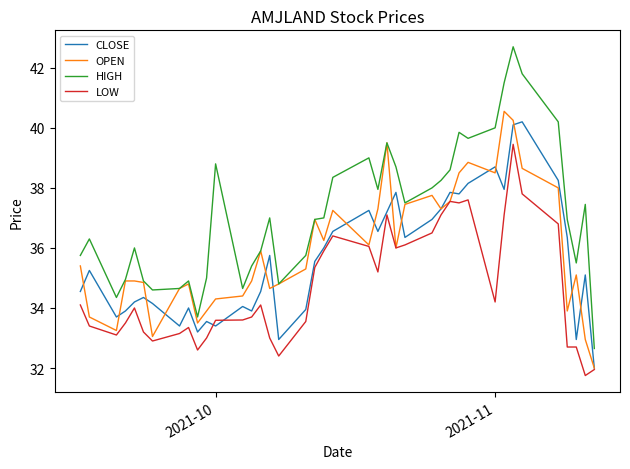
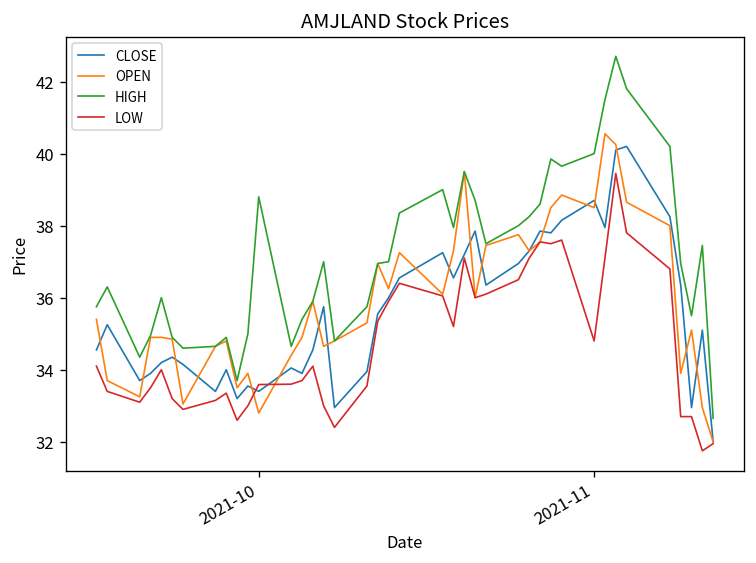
  {
    "CLOSE": {
      "2021-10": 33.4,
      "2021-11": 38.7
    },
    "OPEN": {
-     "2021-10": 34.3,
+     "2021-10": 32.8,
      "2021-11": 38.5
    },
    "HIGH": {
      "2021-10": 38.8,
      "2021-11": 40.0
    },
    "LOW": {
      "2021-10": 33.6,
-     "2021-11": 34.2
+     "2021-11": 34.8
    }
  }
